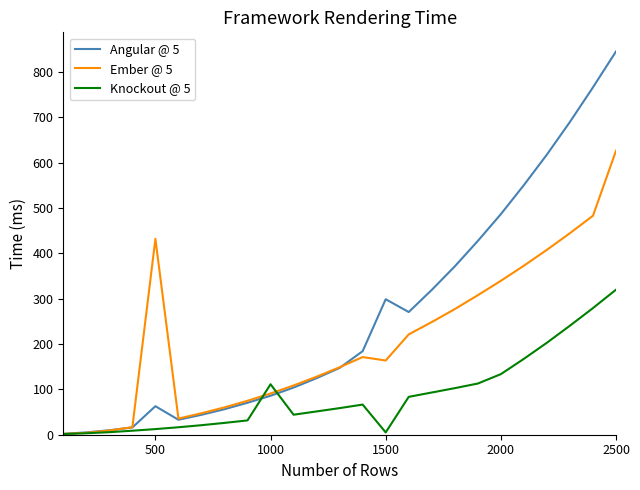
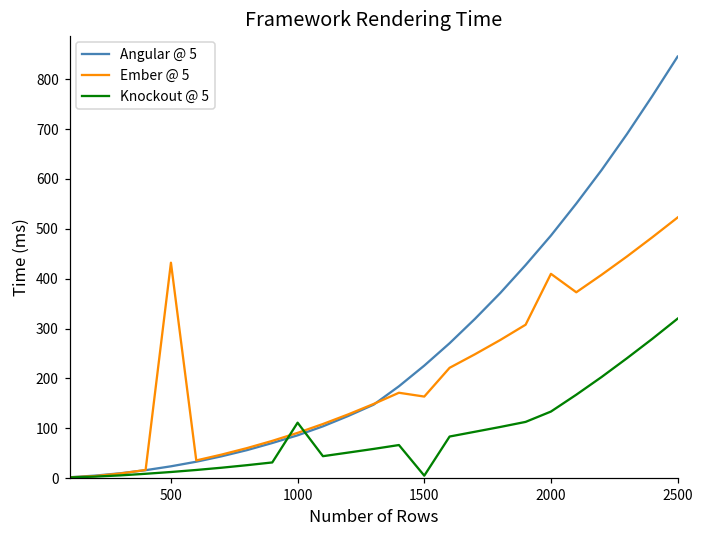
  {
    "Angular @ 5": {
-     "500": 60,
-     "1500": 300,
+     "500": 20,
+     "1500": 230,
      "2000": 490,
      "2500": 850
    },
    "Ember @ 5": {
      "500": 430,
      "1500": 160,
-     "2000": 340,
-     "2500": 630
+     "2000": 410,
+     "2500": 520
    },
    "Knockout @ 5": {
      "500": 10,
      "1000": 110,
      "1500": 10,
      "2000": 130,
      "2500": 320
    }
  }
